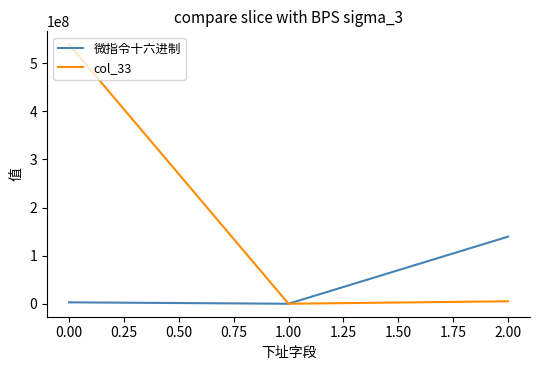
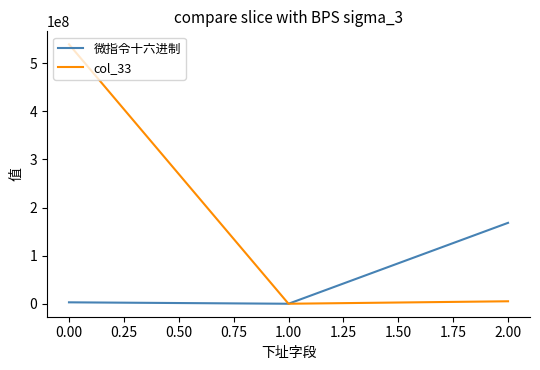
  {
    "微指令十六进制": {
      "0.00": 0,
-     "2.00": 140000000
+     "2.00": 170000000
    },
    "col_33": {
      "2.00": 10000000
    }
  }
